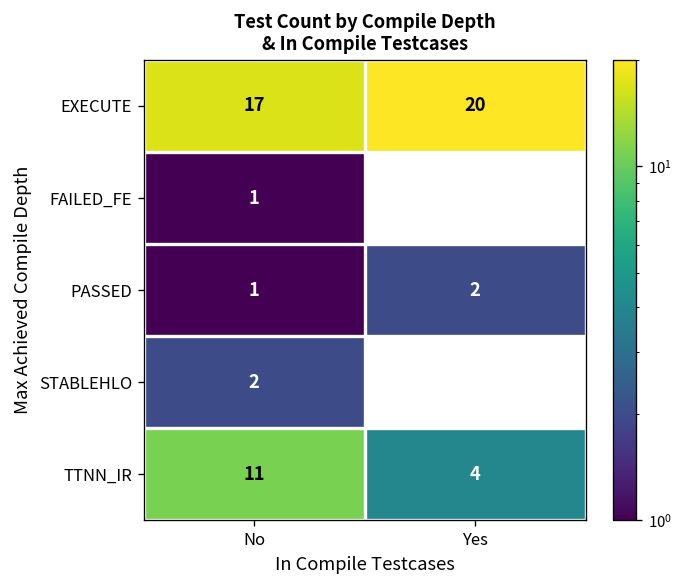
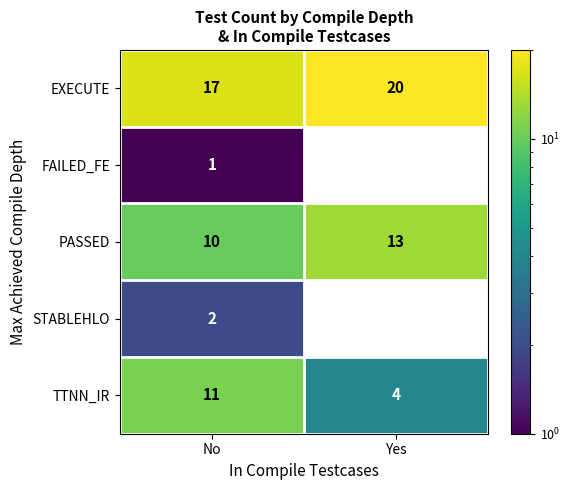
  {
    "EXECUTE": {
      "No": 17,
      "Yes": 20
    },
    "FAILED_FE": {
      "No": 1
    },
    "PASSED": {
-     "No": 1,
-     "Yes": 2
+     "No": 10,
+     "Yes": 13
    },
    "STABLEHLO": {
      "No": 2
    },
    "TTNN_IR": {
      "No": 11,
      "Yes": 4
    }
  }
